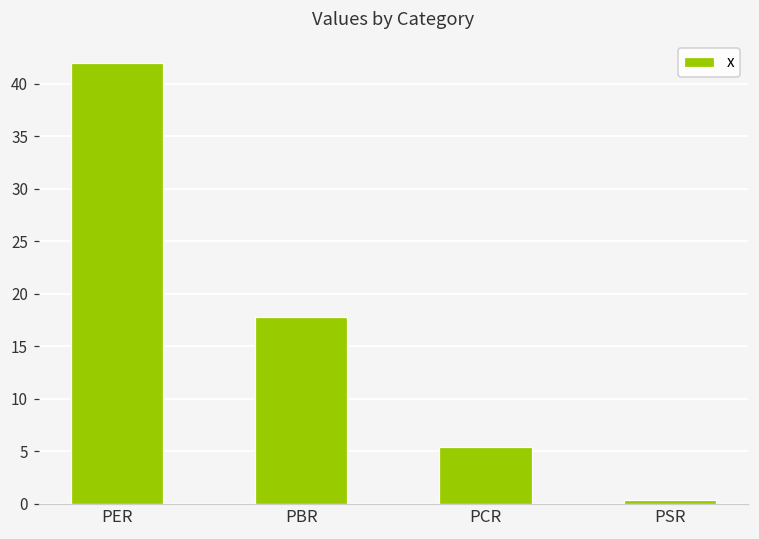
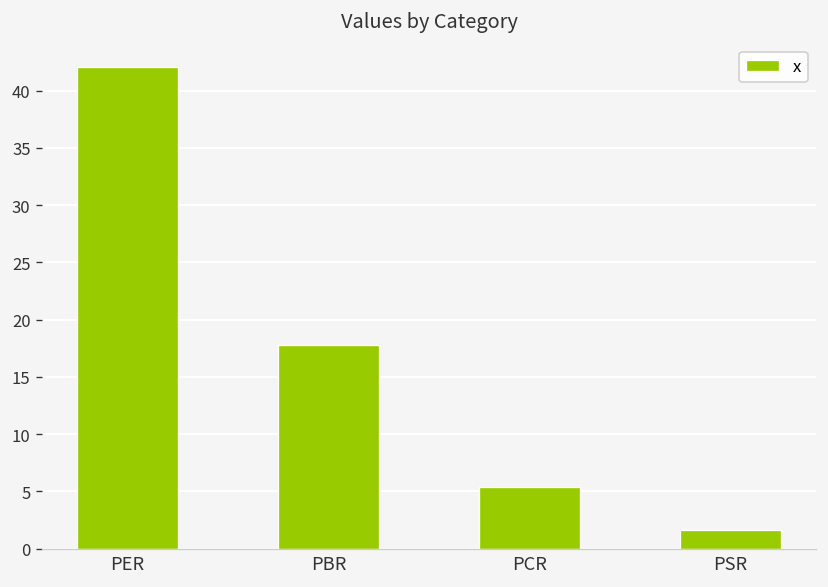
  {
    "PER": 42,
    "PBR": 18,
    "PCR": 5,
-   "PSR": 0
+   "PSR": 2
  }
